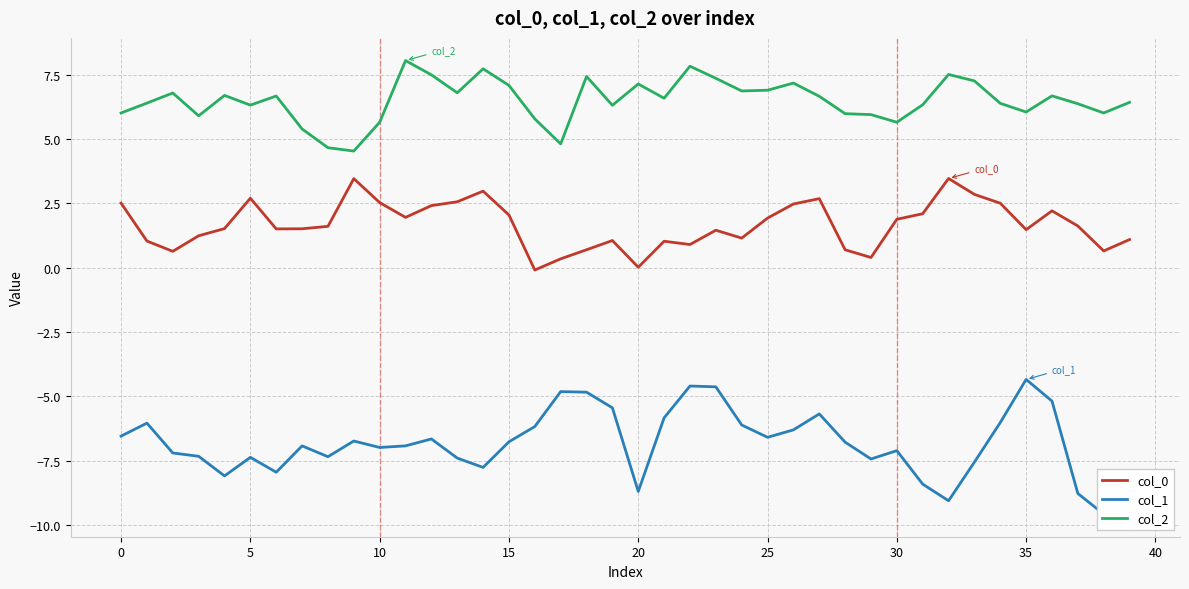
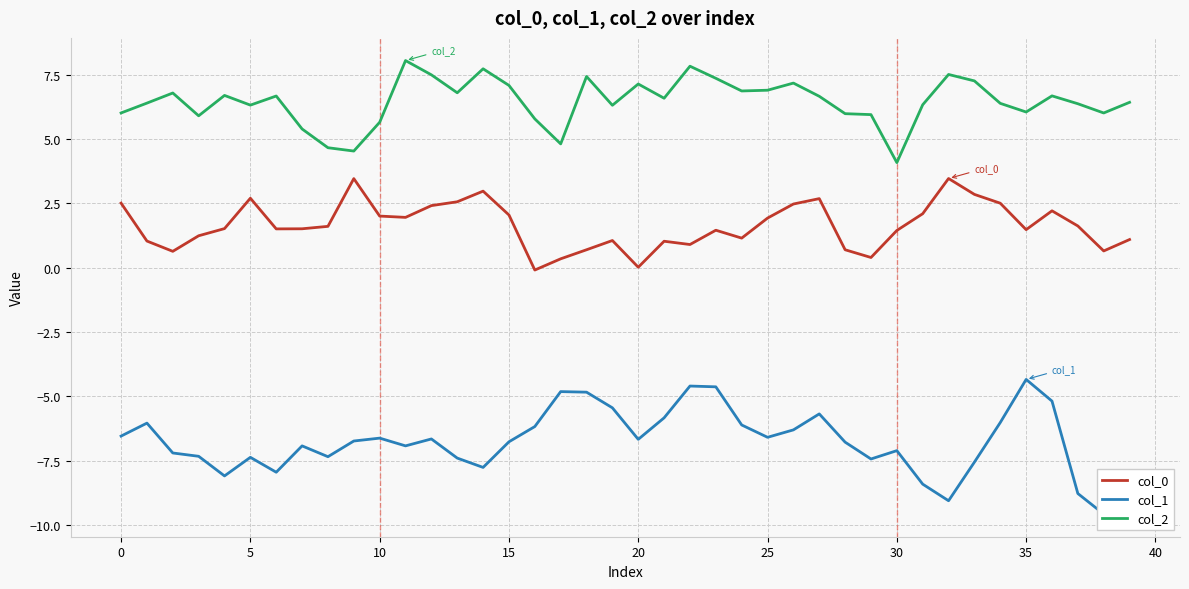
  {
    "col_0": {
      "0": 2.5,
      "5": 2.7,
-     "10": 2.5,
+     "10": 2.0,
      "15": 2.0,
      "20": 0.0,
      "25": 1.9,
-     "30": 1.9,
+     "30": 1.4,
      "35": 1.5
    },
    "col_1": {
      "0": -6.5,
      "5": -7.4,
-     "10": -7.0,
+     "10": -6.6,
      "15": -6.8,
-     "20": -8.7,
+     "20": -6.7,
      "25": -6.6,
      "30": -7.1
    },
    "col_2": {
      "0": 6.0,
      "5": 6.3,
      "10": 5.7,
      "15": 7.1,
      "20": 7.1,
      "25": 6.9,
-     "30": 5.7,
+     "30": 4.1,
      "35": 6.1
    }
  }
